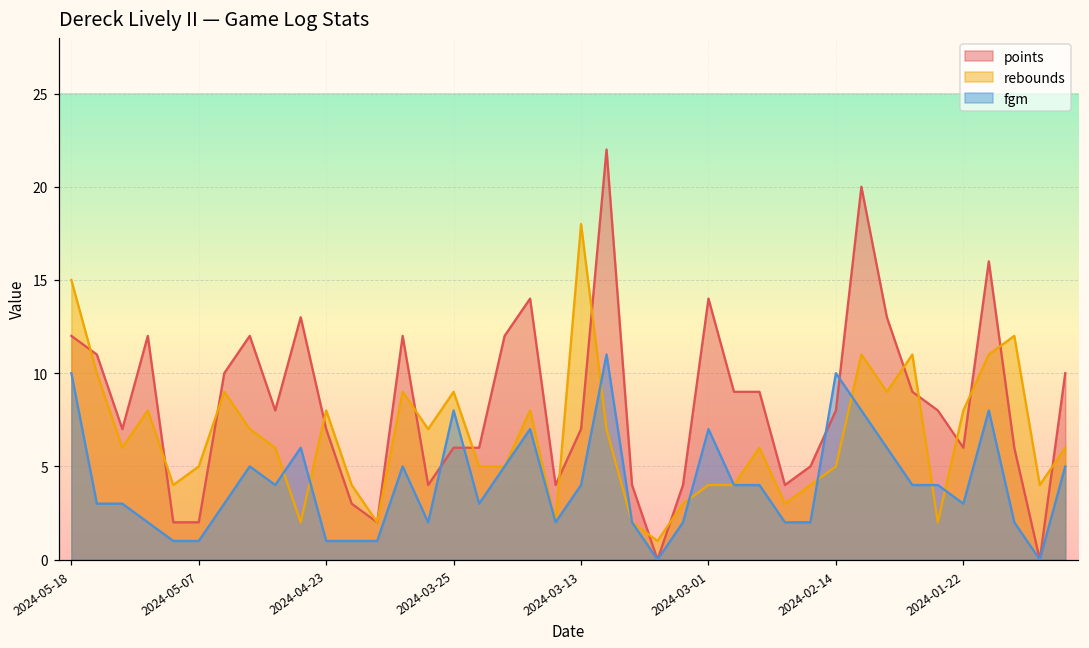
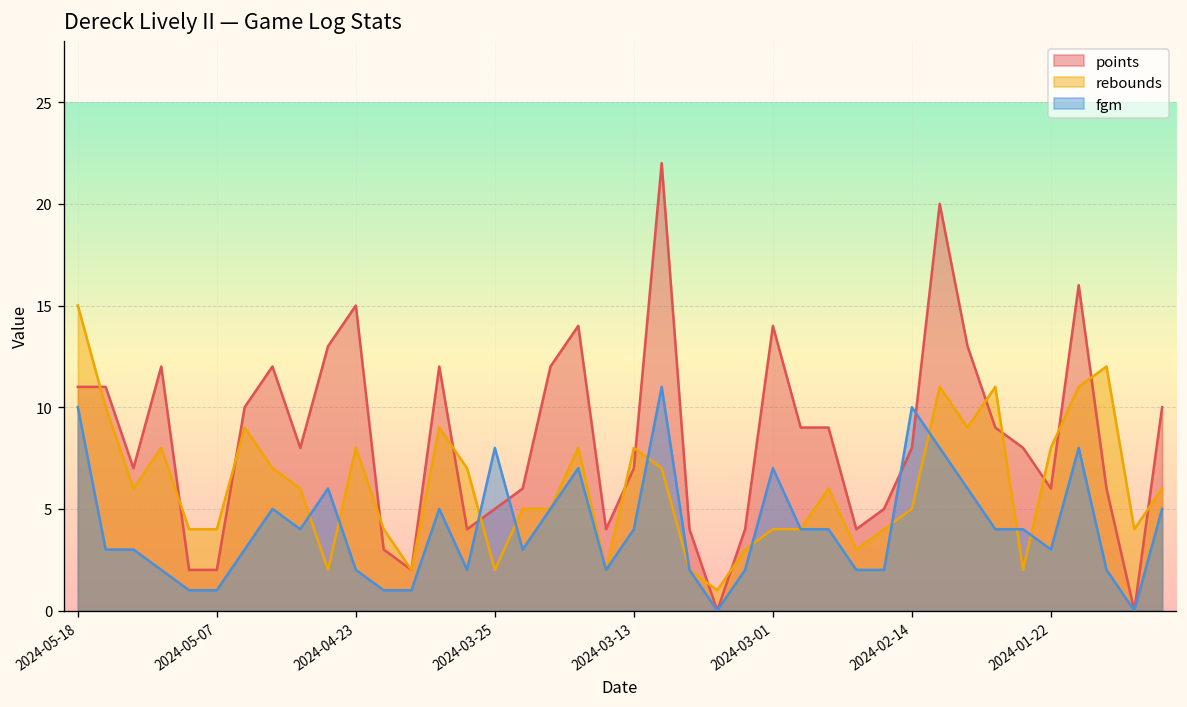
  {
    "points": {
-     "2024-05-18": 12,
+     "2024-05-18": 11,
      "2024-05-07": 2,
-     "2024-04-23": 7,
-     "2024-03-25": 6,
+     "2024-04-23": 15,
+     "2024-03-25": 5,
      "2024-03-13": 7,
      "2024-03-01": 14,
      "2024-02-14": 8,
      "2024-01-22": 6
    },
    "rebounds": {
      "2024-05-18": 15,
-     "2024-05-07": 5,
+     "2024-05-07": 4,
      "2024-04-23": 8,
-     "2024-03-25": 9,
-     "2024-03-13": 18,
+     "2024-03-25": 2,
+     "2024-03-13": 8,
      "2024-03-01": 4,
      "2024-02-14": 5,
      "2024-01-22": 8
    },
    "fgm": {
      "2024-05-18": 10,
      "2024-05-07": 1,
-     "2024-04-23": 1,
+     "2024-04-23": 2,
      "2024-03-25": 8,
      "2024-03-13": 4,
      "2024-03-01": 7,
      "2024-02-14": 10,
      "2024-01-22": 3
    }
  }
